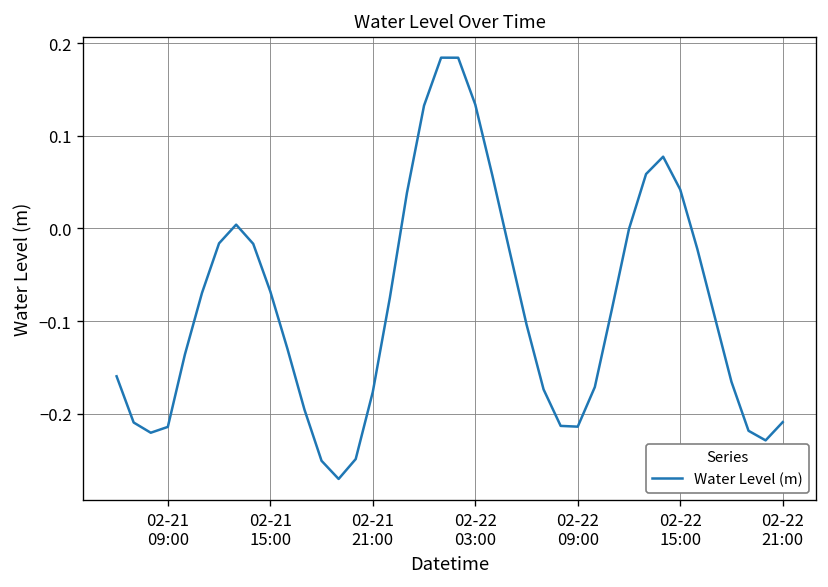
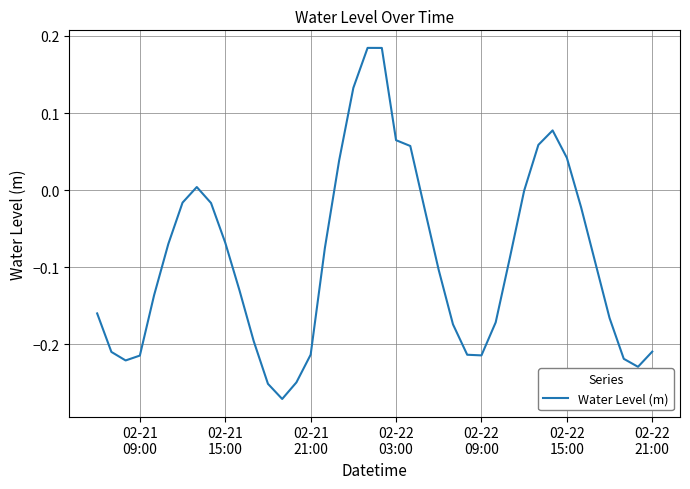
  {
    "02-21 09:00": -0.21,
    "02-21 15:00": -0.07,
-   "02-21 21:00": -0.18,
-   "02-22 03:00": 0.13,
+   "02-21 21:00": -0.21,
+   "02-22 03:00": 0.06,
    "02-22 09:00": -0.21,
    "02-22 15:00": 0.04,
    "02-22 21:00": -0.21
  }
